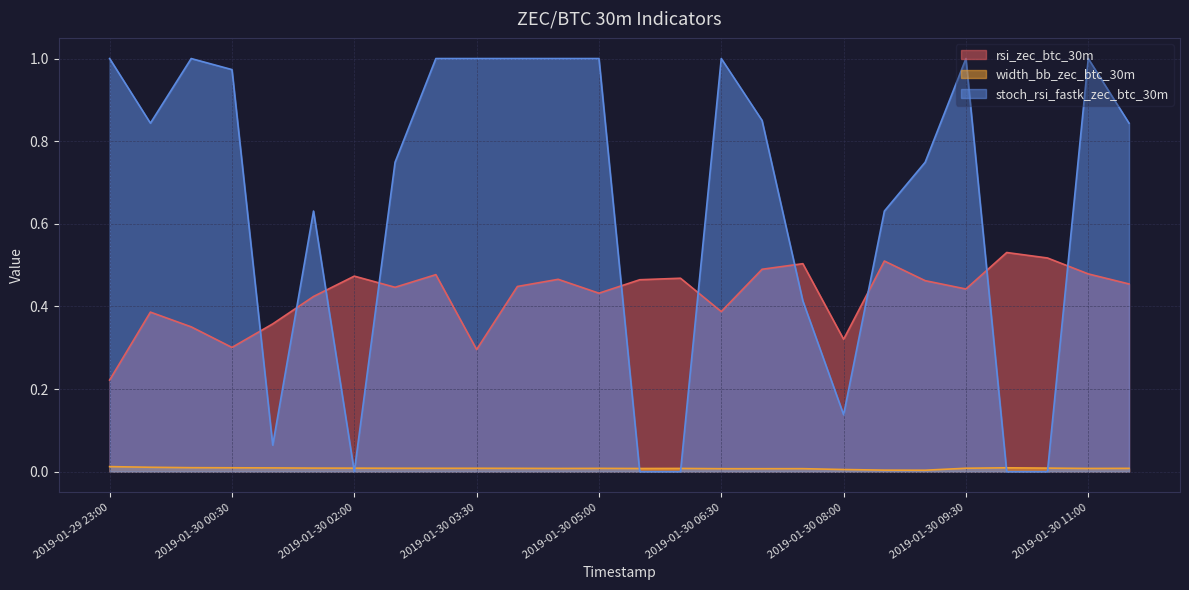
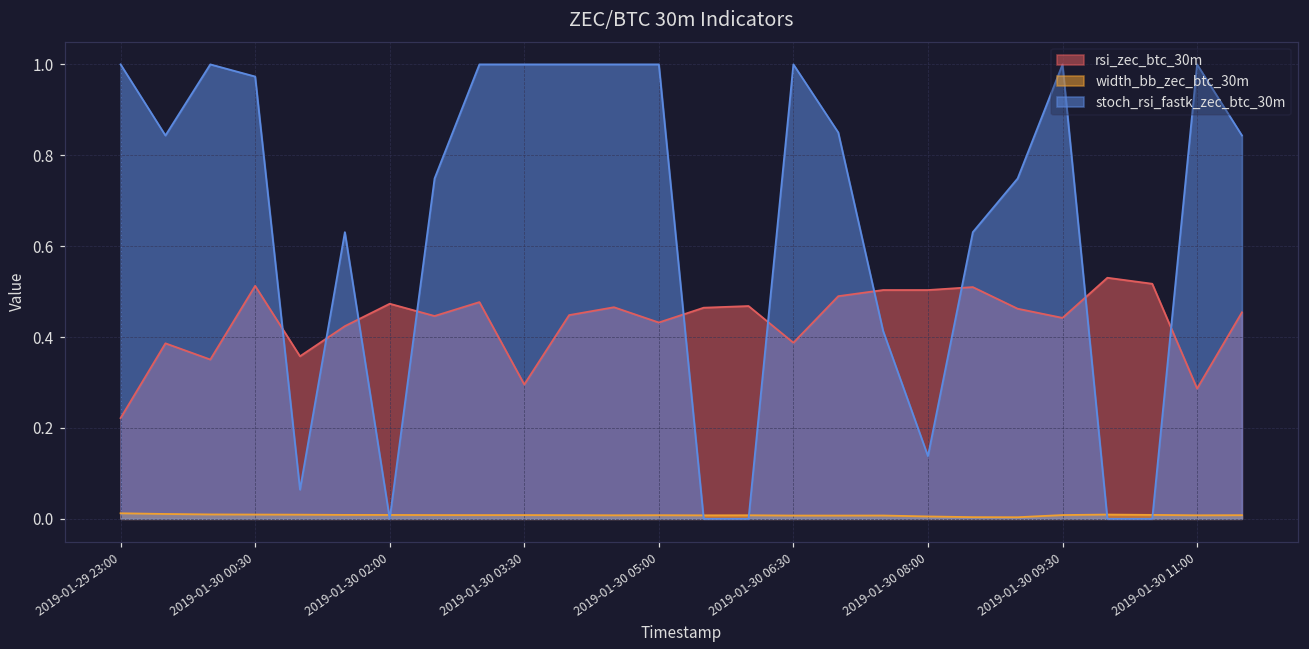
  {
    "rsi_zec_btc_30m": {
      "2019-01-29 23:00": 0.22,
-     "2019-01-30 00:30": 0.30,
+     "2019-01-30 00:30": 0.51,
      "2019-01-30 02:00": 0.47,
      "2019-01-30 03:30": 0.30,
      "2019-01-30 05:00": 0.43,
      "2019-01-30 06:30": 0.39,
-     "2019-01-30 08:00": 0.32,
+     "2019-01-30 08:00": 0.50,
      "2019-01-30 09:30": 0.44,
-     "2019-01-30 11:00": 0.48
+     "2019-01-30 11:00": 0.29
    },
    "width_bb_zec_btc_30m": {
      "2019-01-29 23:00": 0.01,
      "2019-01-30 00:30": 0.01,
      "2019-01-30 02:00": 0.01,
      "2019-01-30 03:30": 0.01,
      "2019-01-30 05:00": 0.01,
      "2019-01-30 06:30": 0.01,
      "2019-01-30 08:00": 0.01,
      "2019-01-30 09:30": 0.01,
      "2019-01-30 11:00": 0.01
    },
    "stoch_rsi_fastk_zec_btc_30m": {
      "2019-01-29 23:00": 1.00,
      "2019-01-30 00:30": 0.97,
      "2019-01-30 02:00": 0.00,
      "2019-01-30 03:30": 1.00,
      "2019-01-30 05:00": 1.00,
      "2019-01-30 06:30": 1.00,
      "2019-01-30 08:00": 0.14
    }
  }
